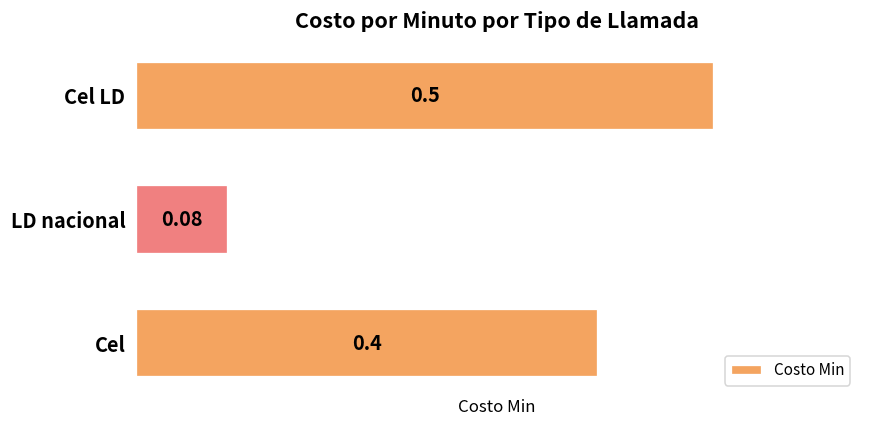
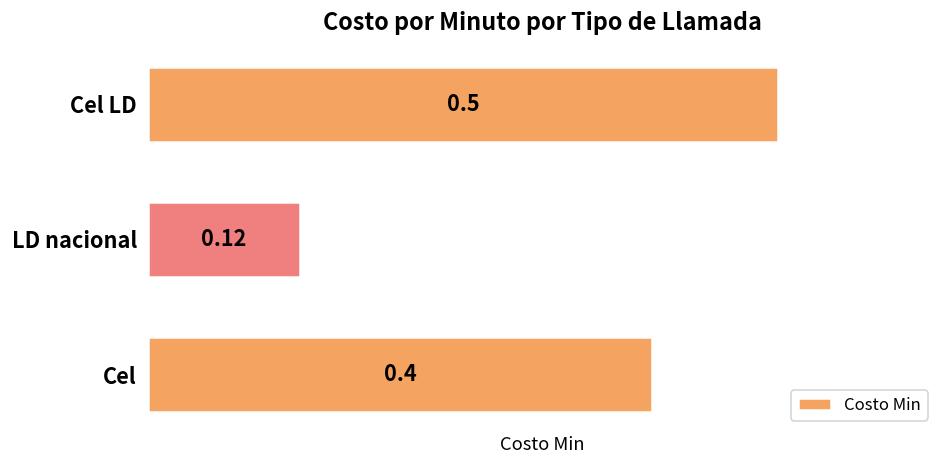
  {
    "Cel LD": 0.5,
-   "LD nacional": 0.08,
+   "LD nacional": 0.12,
    "Cel": 0.4
  }
